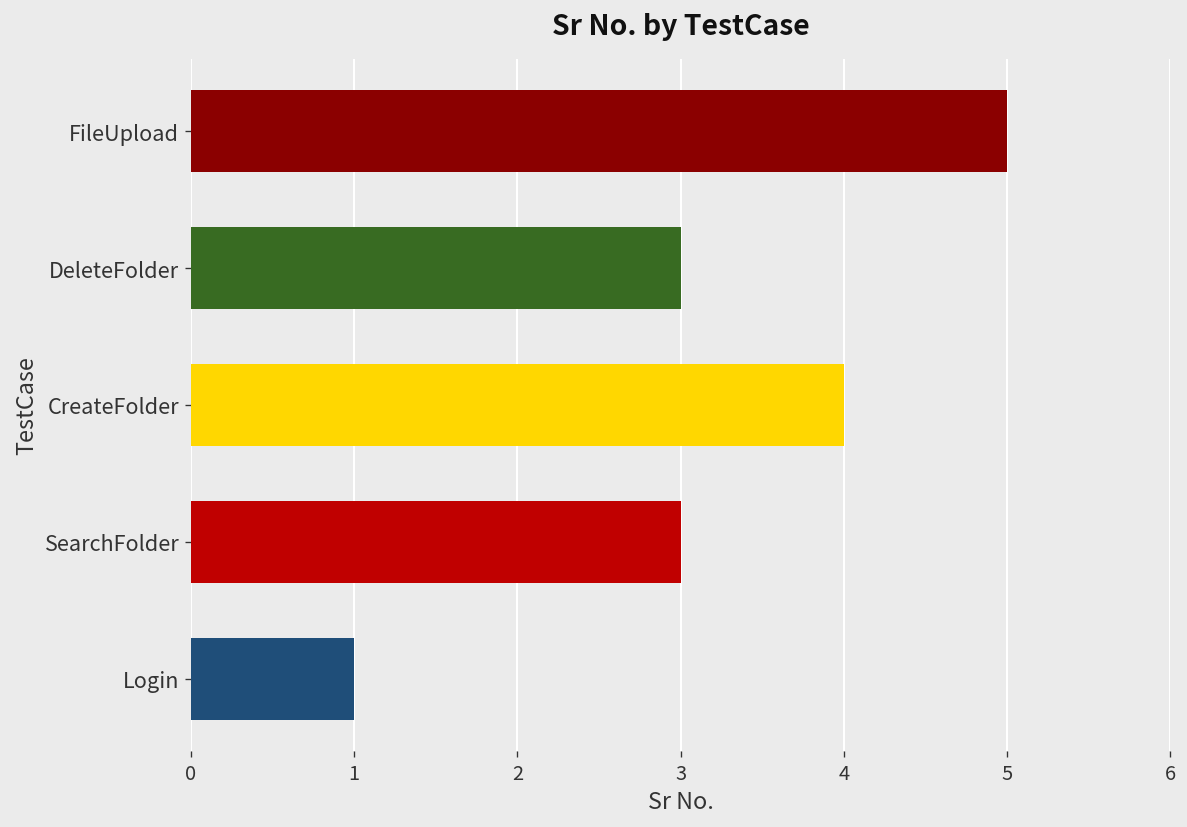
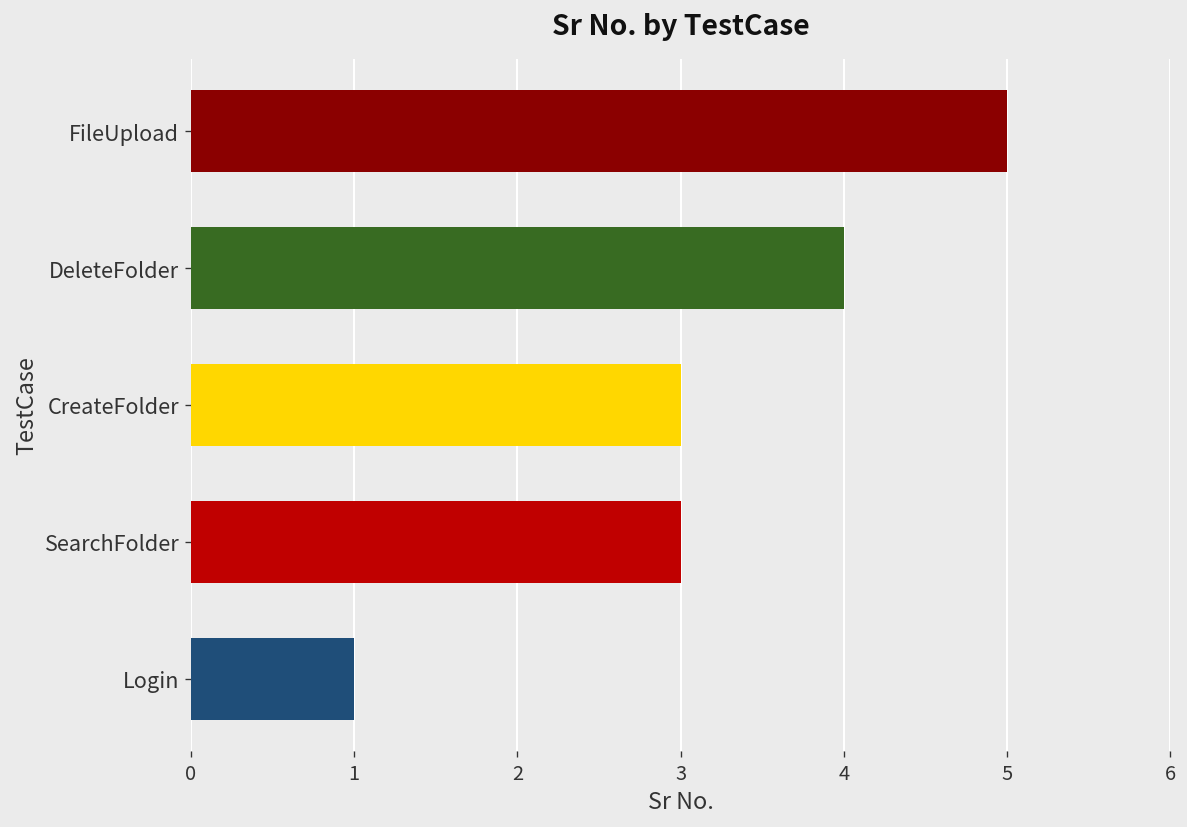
  {
    "FileUpload": 5,
-   "DeleteFolder": 3,
-   "CreateFolder": 4,
+   "DeleteFolder": 4,
+   "CreateFolder": 3,
    "SearchFolder": 3,
    "Login": 1
  }
